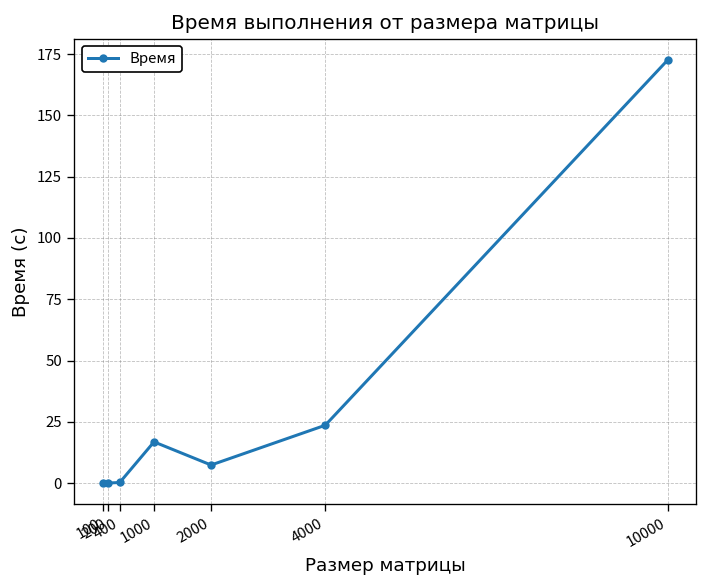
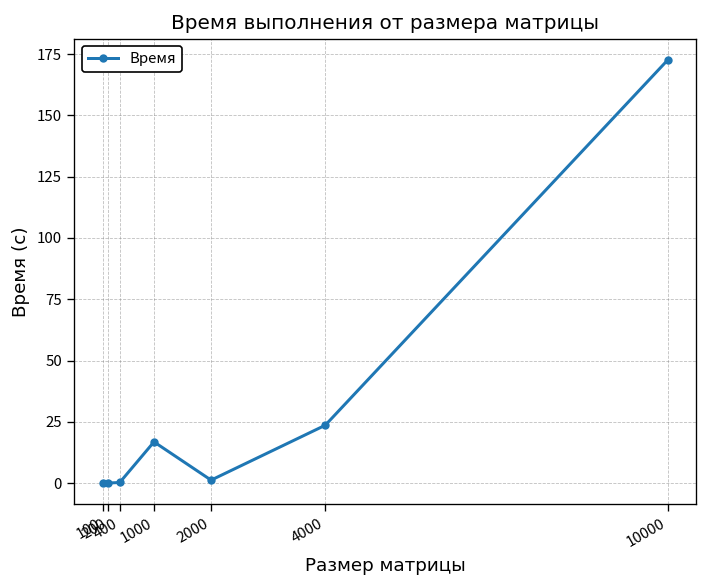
  {
    "100": 0,
    "200": 0,
    "400": 0,
    "1000": 17,
-   "2000": 7,
+   "2000": 1,
    "4000": 24,
    "10000": 173
  }
